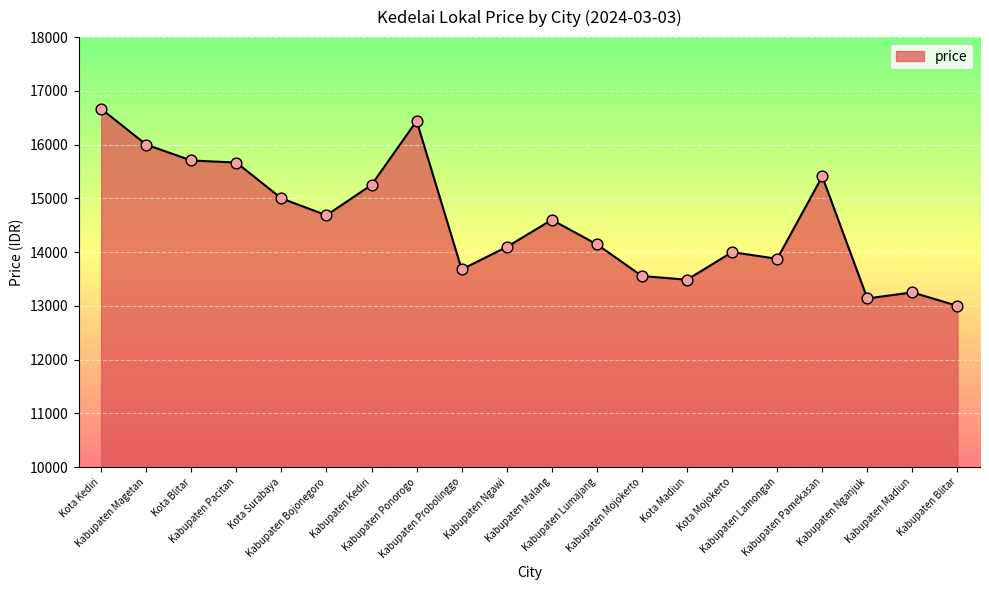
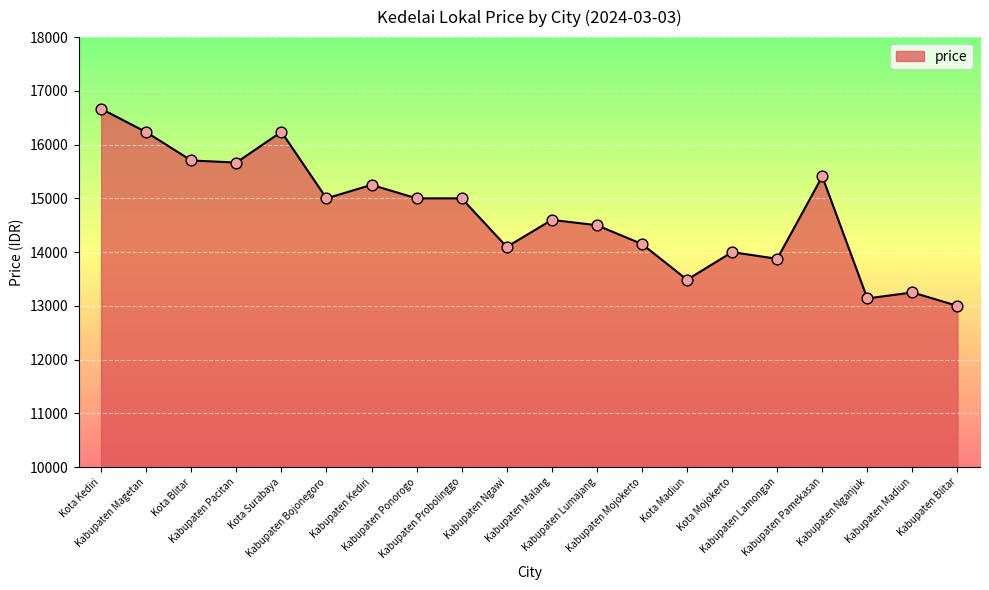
  {
    "Kota Kediri": 16700,
-   "Kabupaten Magetan": 16000,
+   "Kabupaten Magetan": 16200,
    "Kota Blitar": 15700,
    "Kabupaten Pacitan": 15700,
-   "Kota Surabaya": 15000,
-   "Kabupaten Bojonegoro": 14700,
+   "Kota Surabaya": 16200,
+   "Kabupaten Bojonegoro": 15000,
    "Kabupaten Kediri": 15300,
-   "Kabupaten Ponorogo": 16400,
-   "Kabupaten Probolinggo": 13700,
+   "Kabupaten Ponorogo": 15000,
+   "Kabupaten Probolinggo": 15000,
    "Kabupaten Ngawi": 14100,
    "Kabupaten Malang": 14600,
-   "Kabupaten Lumajang": 14100,
-   "Kabupaten Mojokerto": 13600,
+   "Kabupaten Lumajang": 14500,
+   "Kabupaten Mojokerto": 14200,
    "Kota Madiun": 13500,
    "Kota Mojokerto": 14000,
    "Kabupaten Lamongan": 13900,
    "Kabupaten Pamekasan": 15400,
    "Kabupaten Nganjuk": 13100,
    "Kabupaten Madiun": 13300,
    "Kabupaten Blitar": 13000
  }
